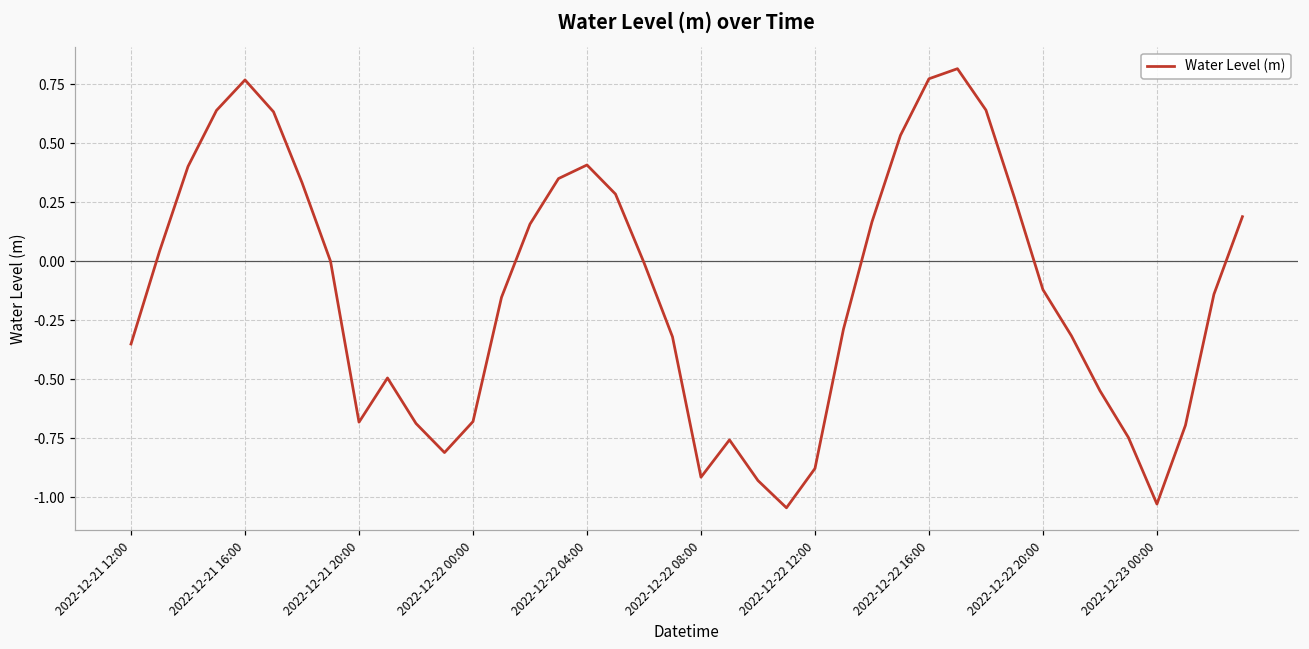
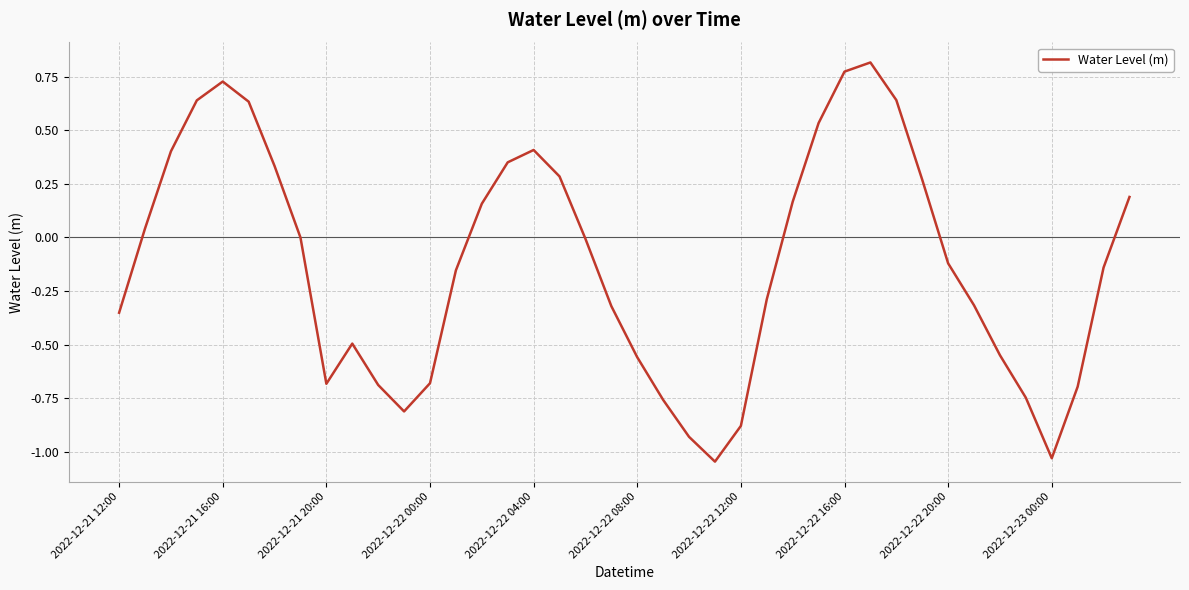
  {
    "2022-12-21 12:00": -0.35,
-   "2022-12-21 16:00": 0.77,
+   "2022-12-21 16:00": 0.73,
    "2022-12-21 20:00": -0.68,
    "2022-12-22 00:00": -0.68,
    "2022-12-22 04:00": 0.41,
-   "2022-12-22 08:00": -0.92,
+   "2022-12-22 08:00": -0.56,
    "2022-12-22 12:00": -0.88,
    "2022-12-22 16:00": 0.77,
    "2022-12-22 20:00": -0.12,
    "2022-12-23 00:00": -1.03
  }
